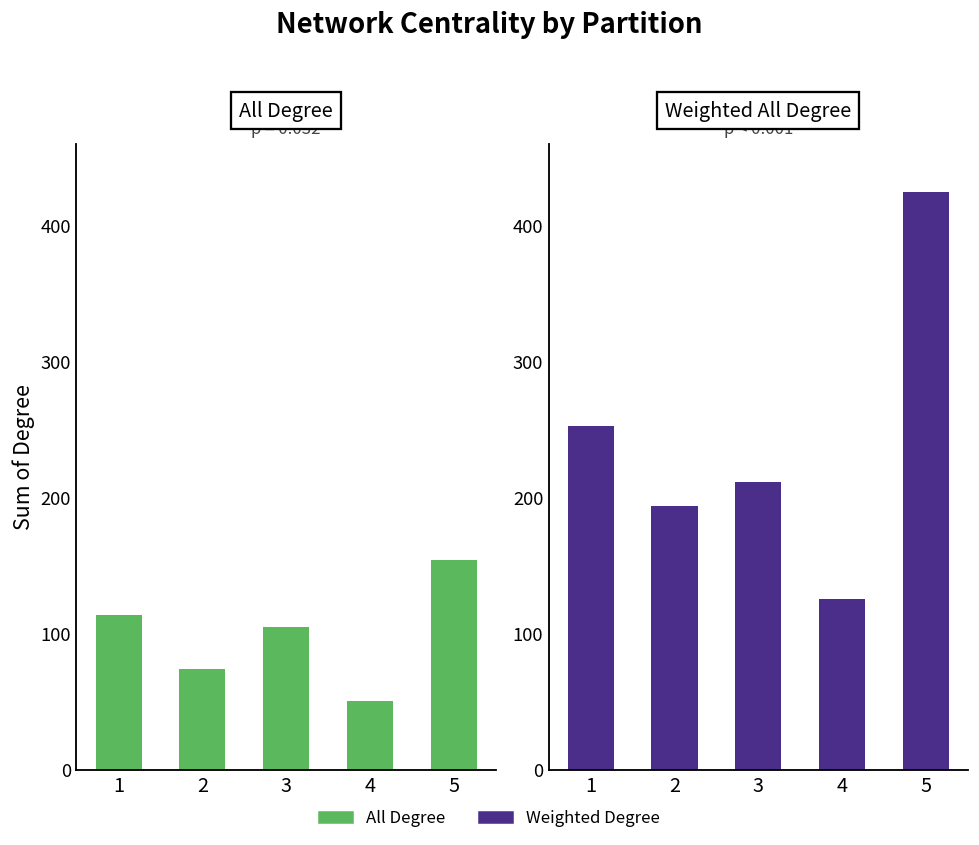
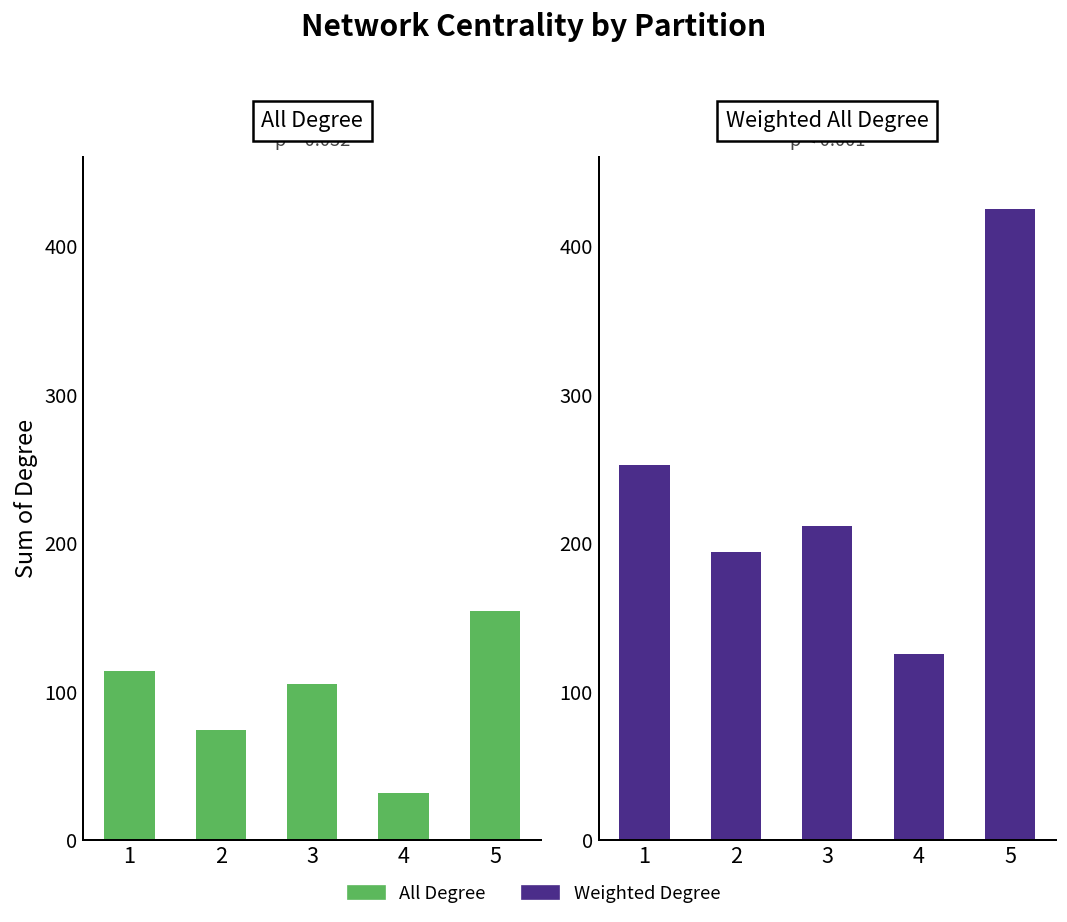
  {
    "All Degree": {
      "1": 114,
      "2": 74,
      "3": 105,
-     "4": 51,
+     "4": 32,
      "5": 154
    },
    "Weighted All Degree": {
      "1": 253,
      "2": 194,
      "3": 211,
      "4": 126,
      "5": 425
    }
  }
